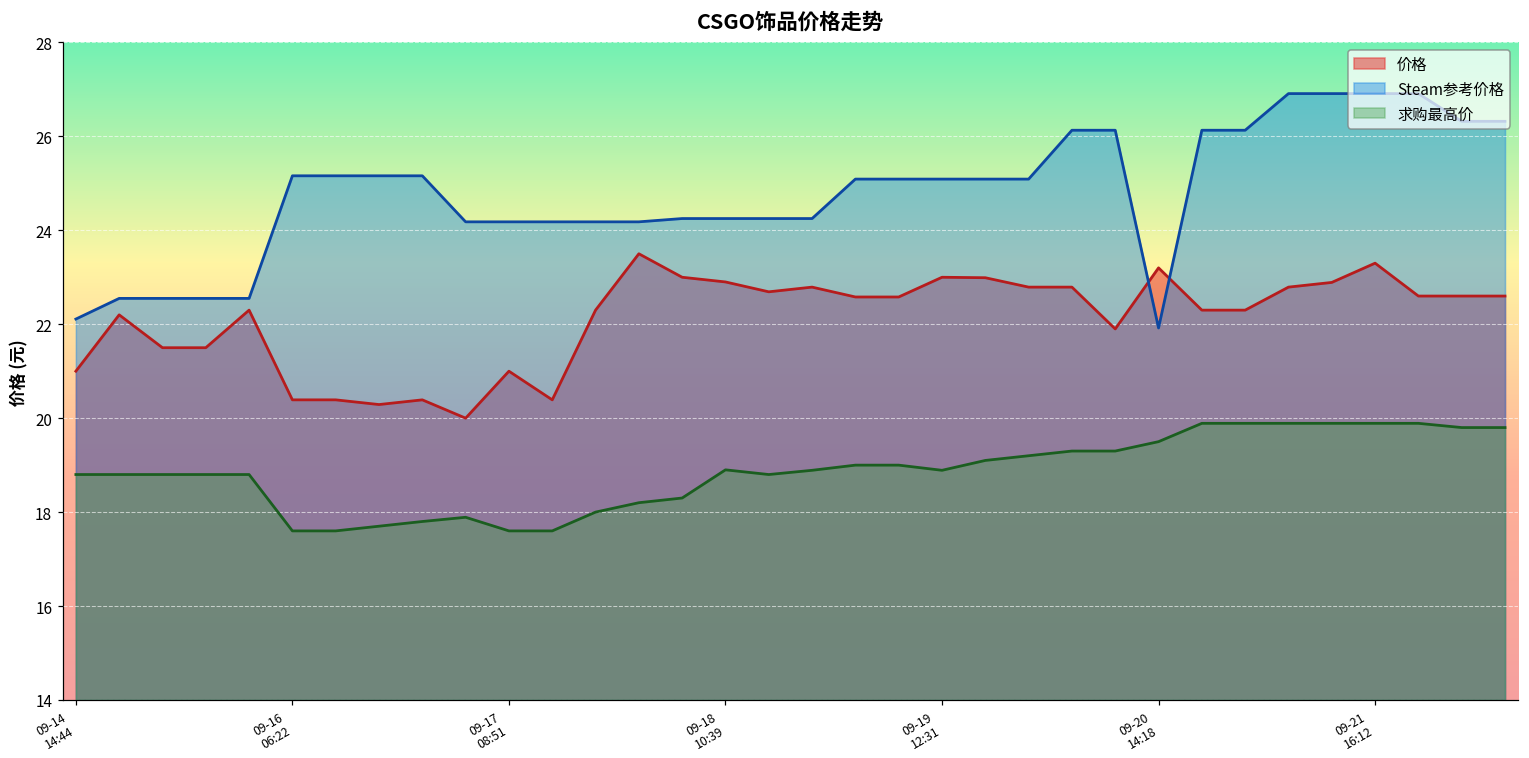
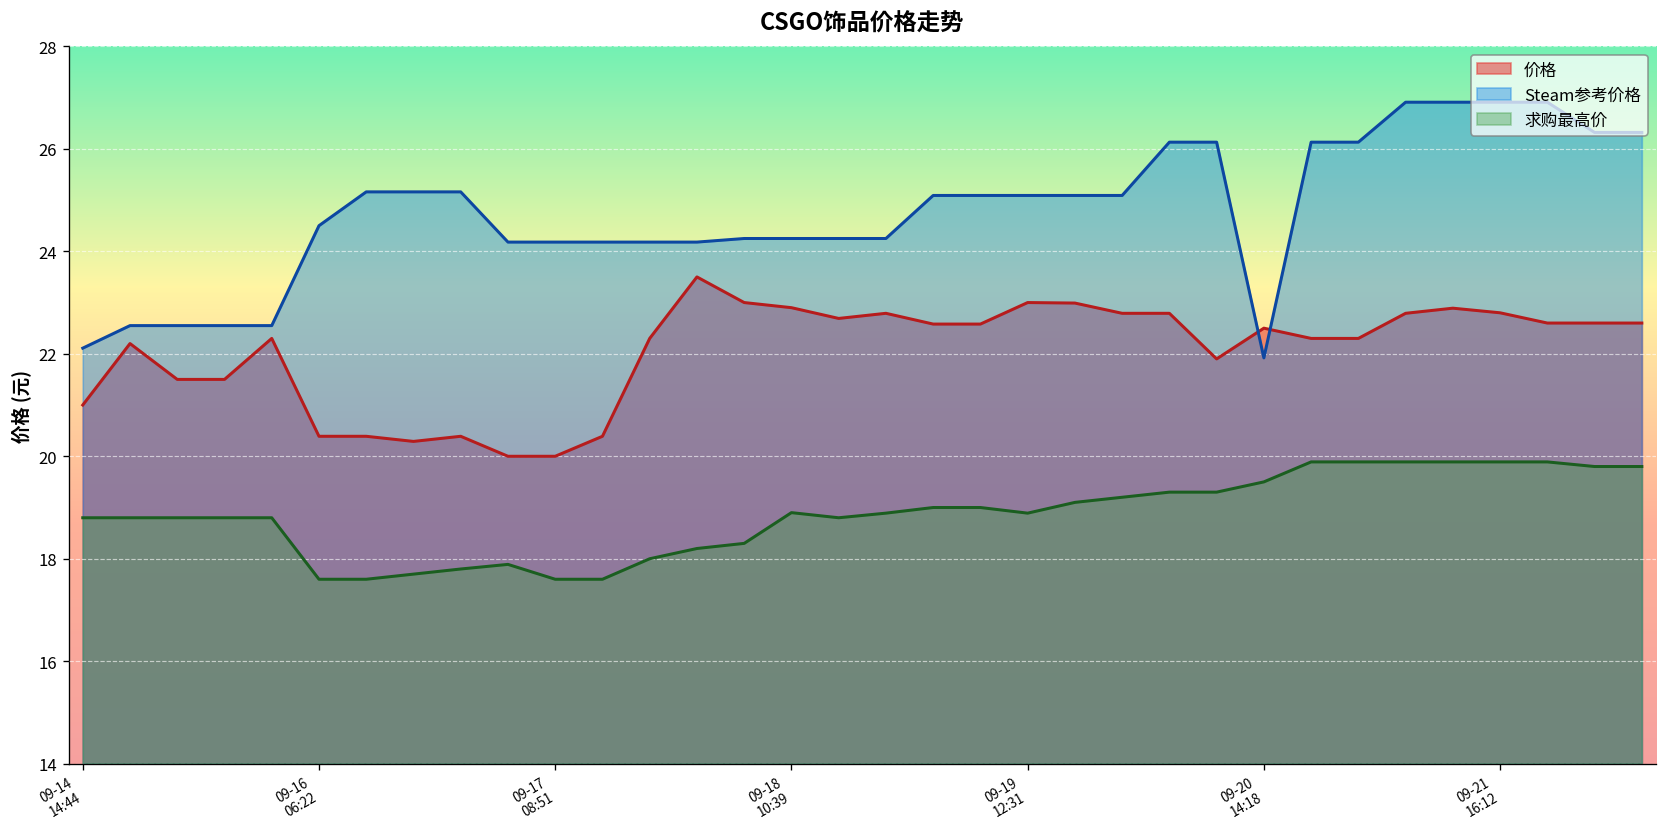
  {
    "价格": {
      "09-14 14:44": 21.0,
      "09-16 06:22": 20.4,
-     "09-17 08:51": 21,
+     "09-17 08:51": 20,
      "09-18 10:39": 22.9,
      "09-19 12:31": 23.0,
-     "09-20 14:18": 23.2,
-     "09-21 16:12": 23.3
+     "09-20 14:18": 22.5,
+     "09-21 16:12": 22.8
    },
    "Steam参考价格": {
      "09-14 14:44": 22.1,
-     "09-16 06:22": 25.2,
+     "09-16 06:22": 24.5,
      "09-17 08:51": 24.2,
      "09-18 10:39": 24.3,
      "09-19 12:31": 25.1,
      "09-20 14:18": 21.9
    },
    "求购最高价": {
      "09-14 14:44": 18.8,
      "09-16 06:22": 17.6,
      "09-17 08:51": 17.6,
      "09-18 10:39": 18.9,
      "09-19 12:31": 18.9,
      "09-20 14:18": 19.5,
      "09-21 16:12": 19.9
    }
  }
